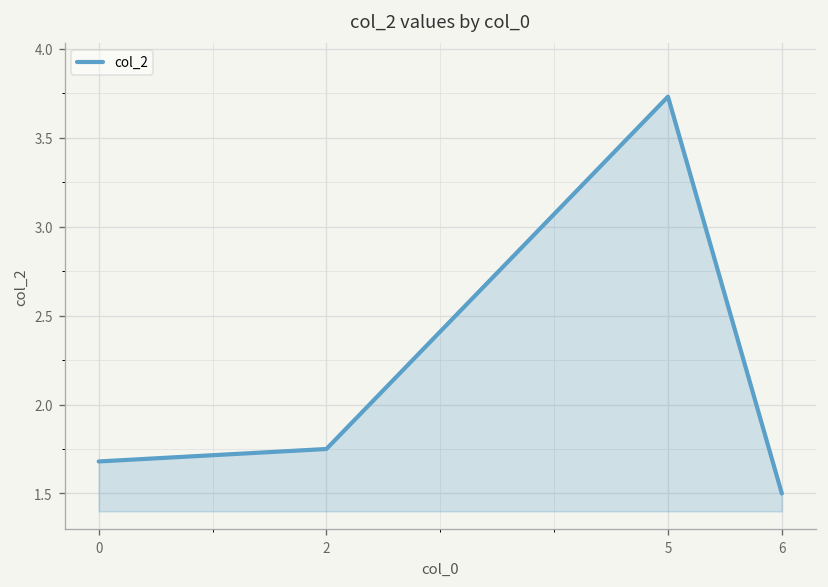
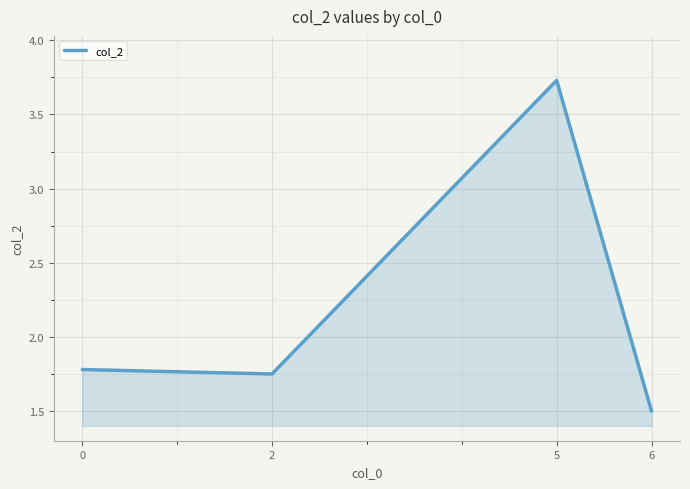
  {
-   "0": 1.68,
+   "0": 1.78,
    "2": 1.75,
    "5": 3.73,
    "6": 1.50
  }
